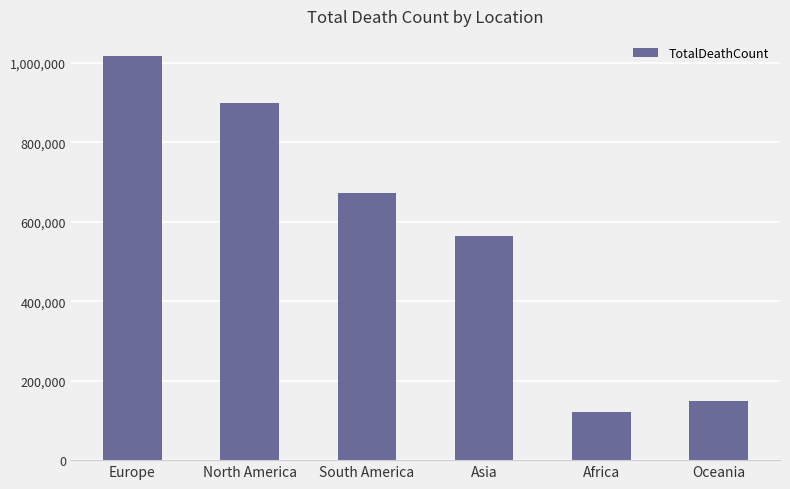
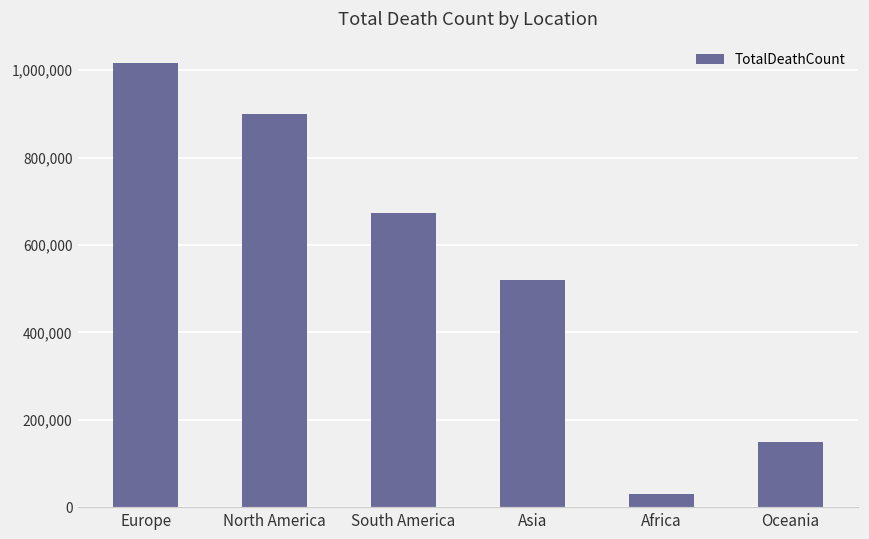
  {
    "Europe": "1,020,000",
    "North America": "900,000",
    "South America": "670,000",
-   "Asia": "560,000",
-   "Africa": "120,000",
+   "Asia": "520,000",
+   "Africa": "30,000",
    "Oceania": "150,000"
  }
